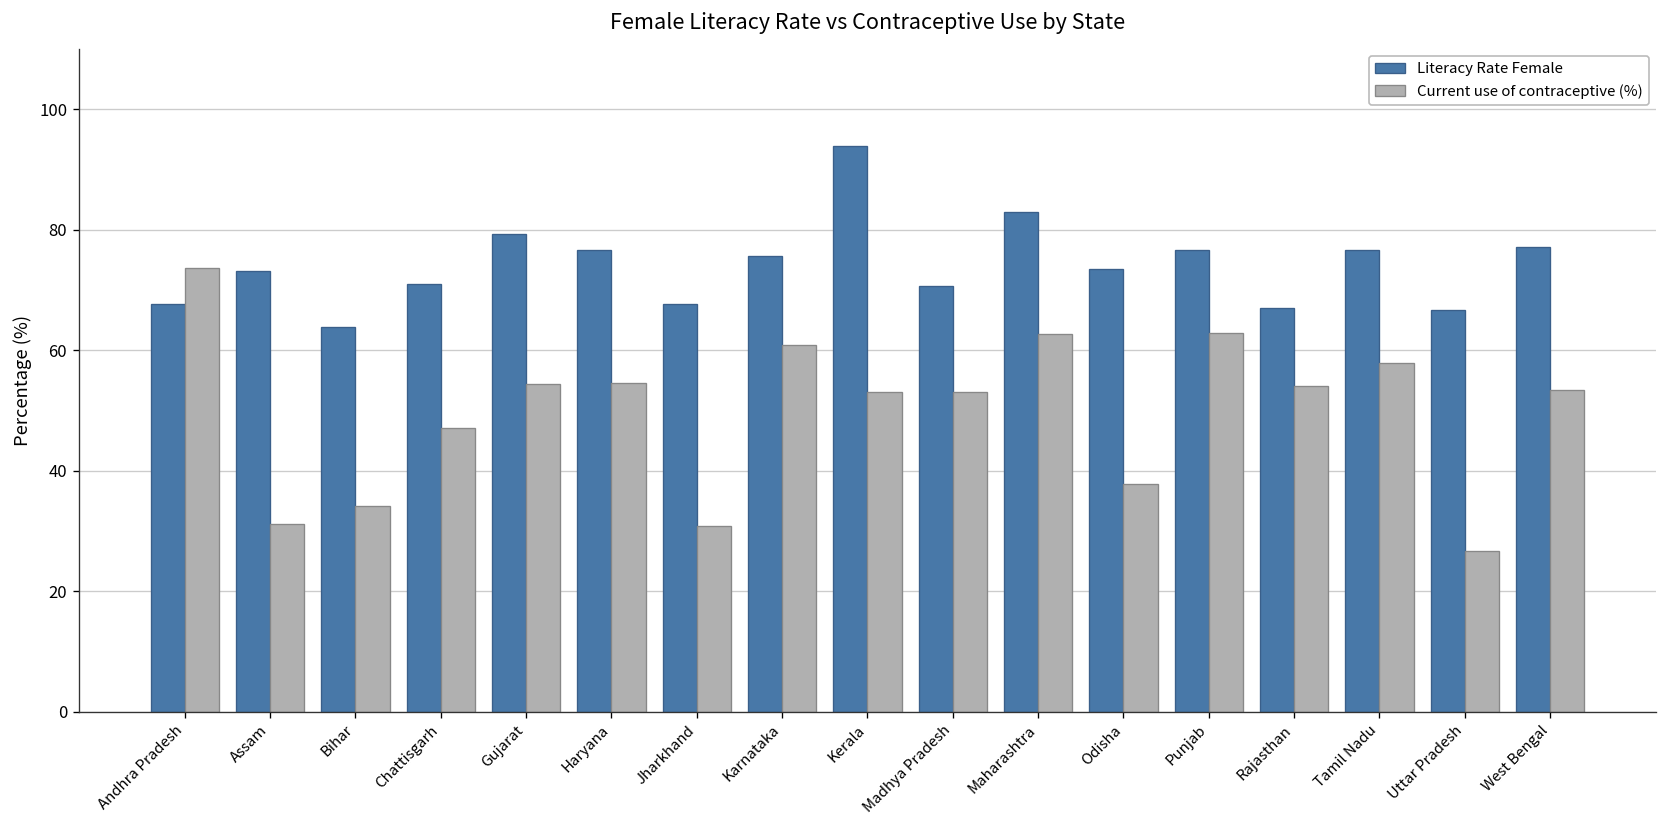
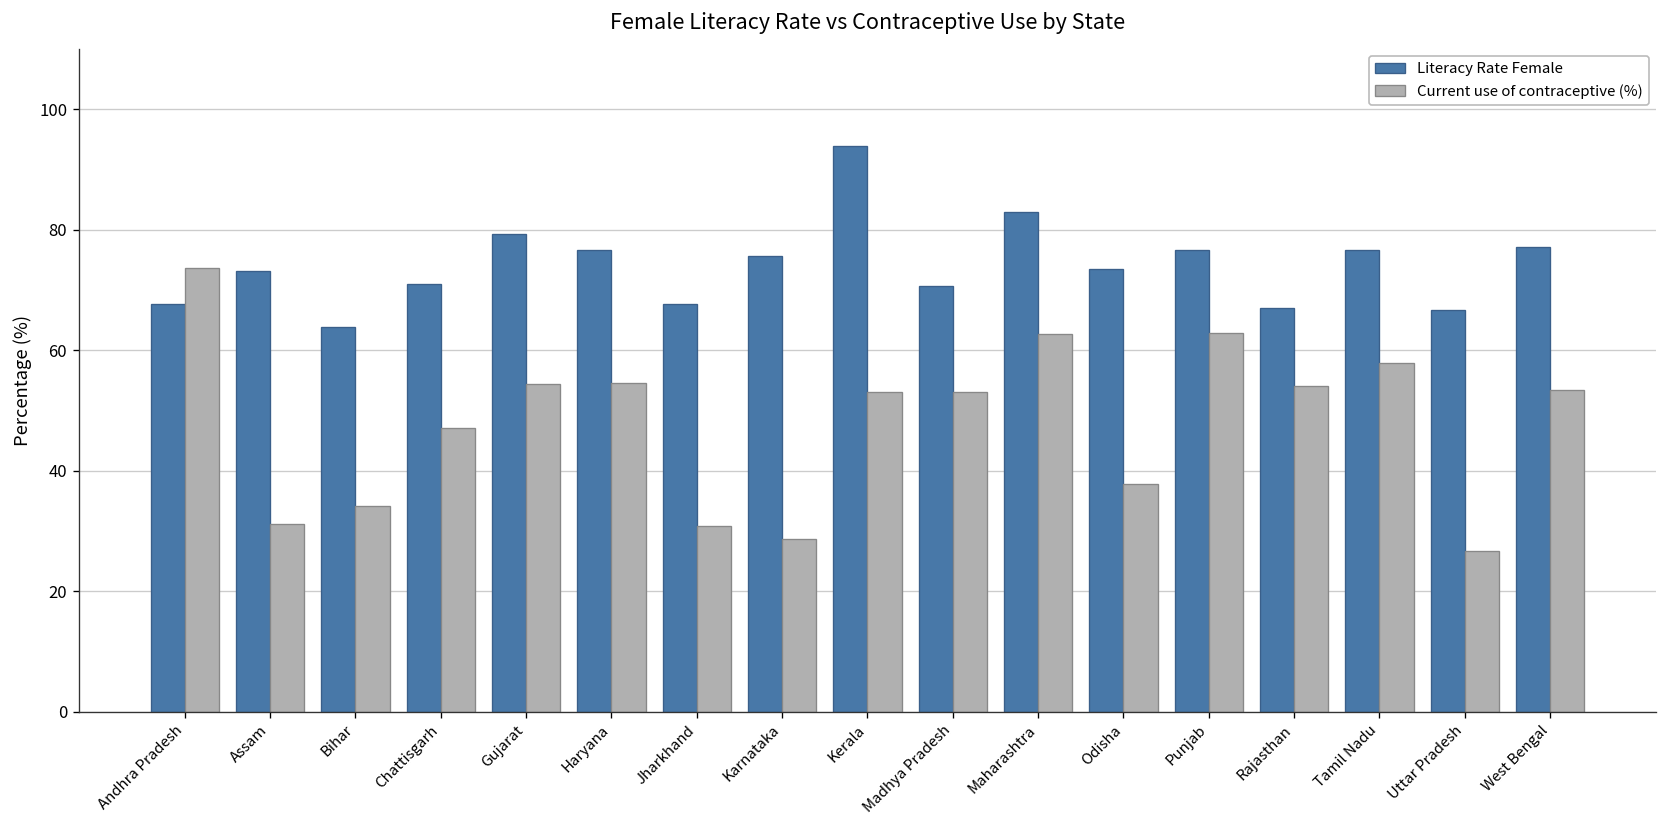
  {
    "Literacy Rate Female": {
      "Andhra Pradesh": 68,
      "Assam": 73,
      "Bihar": 64,
      "Chattisgarh": 71,
      "Gujarat": 79,
      "Haryana": 77,
      "Jharkhand": 68,
      "Karnataka": 76,
      "Kerala": 94,
      "Madhya Pradesh": 71,
      "Maharashtra": 83,
      "Odisha": 73,
      "Punjab": 77,
      "Rajasthan": 67,
      "Tamil Nadu": 77,
      "Uttar Pradesh": 67,
      "West Bengal": 77
    },
    "Current use of contraceptive (%)": {
      "Andhra Pradesh": 74,
      "Assam": 31,
      "Bihar": 34,
      "Chattisgarh": 47,
      "Gujarat": 54,
      "Haryana": 55,
      "Jharkhand": 31,
-     "Karnataka": 61,
+     "Karnataka": 29,
      "Kerala": 53,
      "Madhya Pradesh": 53,
      "Maharashtra": 63,
      "Odisha": 38,
      "Punjab": 63,
      "Rajasthan": 54,
      "Tamil Nadu": 58,
      "Uttar Pradesh": 27,
      "West Bengal": 53
    }
  }
